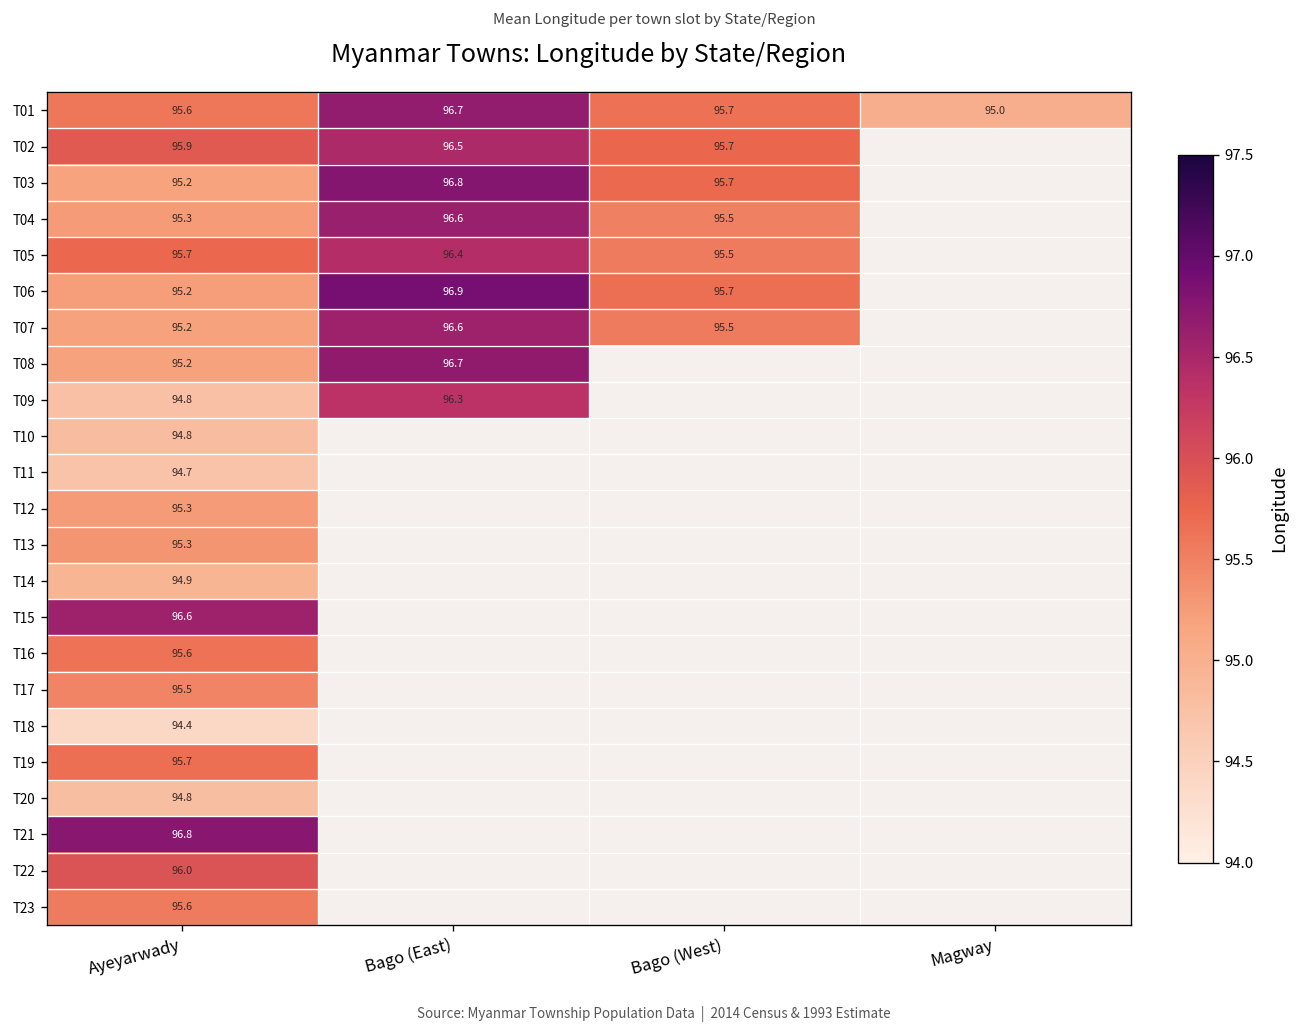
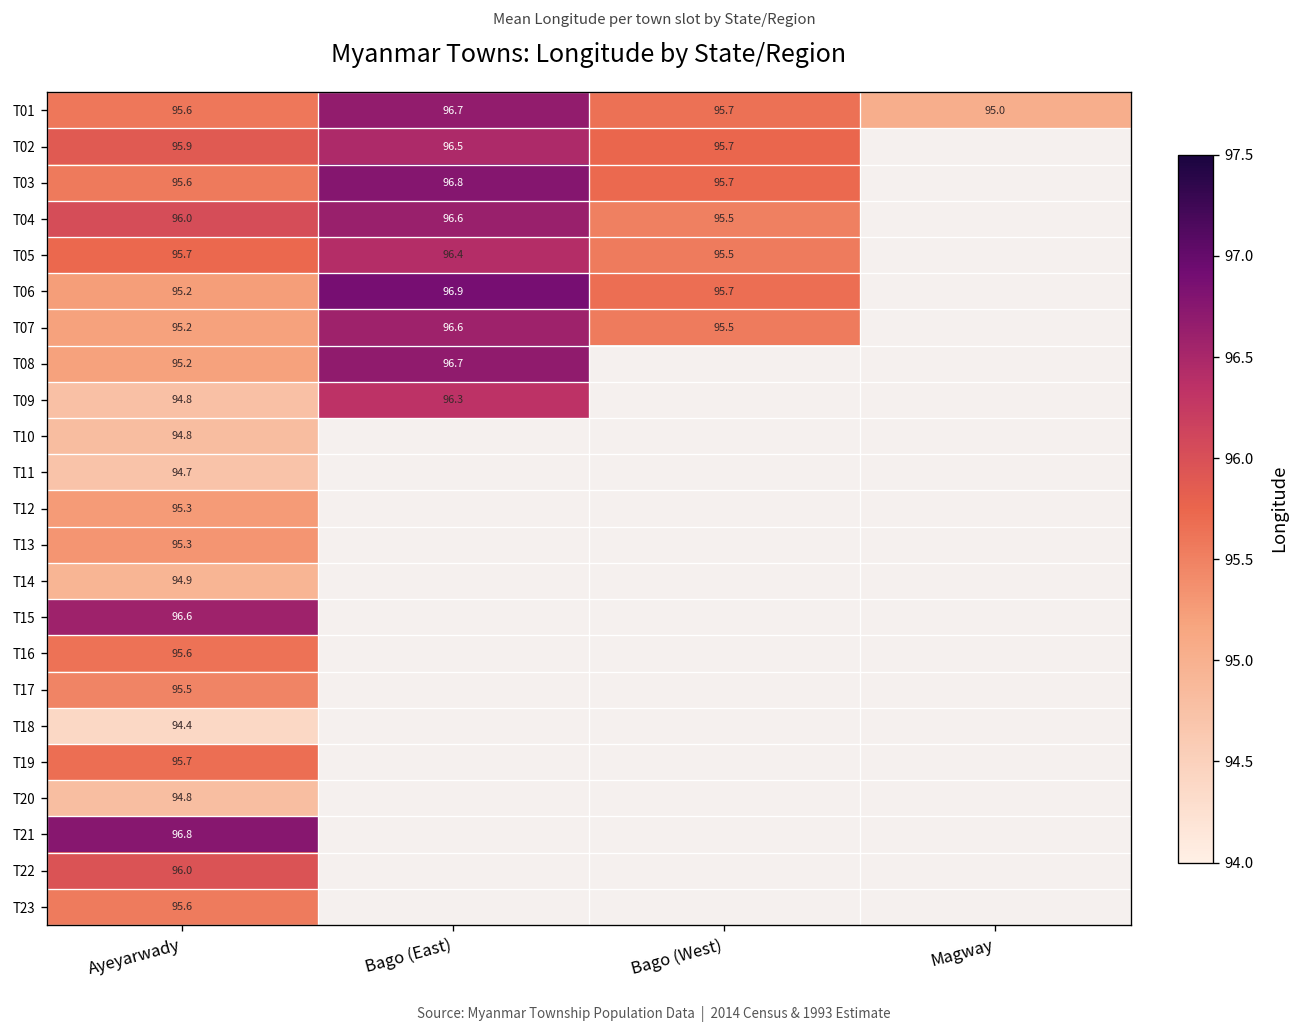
  {
    "T01": {
      "Ayeyarwady": 95.6,
      "Bago (East)": 96.7,
      "Bago (West)": 95.7,
      "Magway": 95.0
    },
    "T02": {
      "Ayeyarwady": 95.9,
      "Bago (East)": 96.5,
      "Bago (West)": 95.7
    },
    "T03": {
-     "Ayeyarwady": 95.2,
+     "Ayeyarwady": 95.6,
      "Bago (East)": 96.8,
      "Bago (West)": 95.7
    },
    "T04": {
-     "Ayeyarwady": 95.3,
+     "Ayeyarwady": 96.0,
      "Bago (East)": 96.6,
      "Bago (West)": 95.5
    },
    "T05": {
      "Ayeyarwady": 95.7,
      "Bago (East)": 96.4,
      "Bago (West)": 95.5
    },
    "T06": {
      "Ayeyarwady": 95.2,
      "Bago (East)": 96.9,
      "Bago (West)": 95.7
    },
    "T07": {
      "Ayeyarwady": 95.2,
      "Bago (East)": 96.6,
      "Bago (West)": 95.5
    },
    "T08": {
      "Ayeyarwady": 95.2,
      "Bago (East)": 96.7
    },
    "T09": {
      "Ayeyarwady": 94.8,
      "Bago (East)": 96.3
    },
    "T10": {
      "Ayeyarwady": 94.8
    },
    "T11": {
      "Ayeyarwady": 94.7
    },
    "T12": {
      "Ayeyarwady": 95.3
    },
    "T13": {
      "Ayeyarwady": 95.3
    },
    "T14": {
      "Ayeyarwady": 94.9
    },
    "T15": {
      "Ayeyarwady": 96.6
    },
    "T16": {
      "Ayeyarwady": 95.6
    },
    "T17": {
      "Ayeyarwady": 95.5
    },
    "T18": {
      "Ayeyarwady": 94.4
    },
    "T19": {
      "Ayeyarwady": 95.7
    },
    "T20": {
      "Ayeyarwady": 94.8
    },
    "T21": {
      "Ayeyarwady": 96.8
    },
    "T22": {
      "Ayeyarwady": 96.0
    },
    "T23": {
      "Ayeyarwady": 95.6
    }
  }
